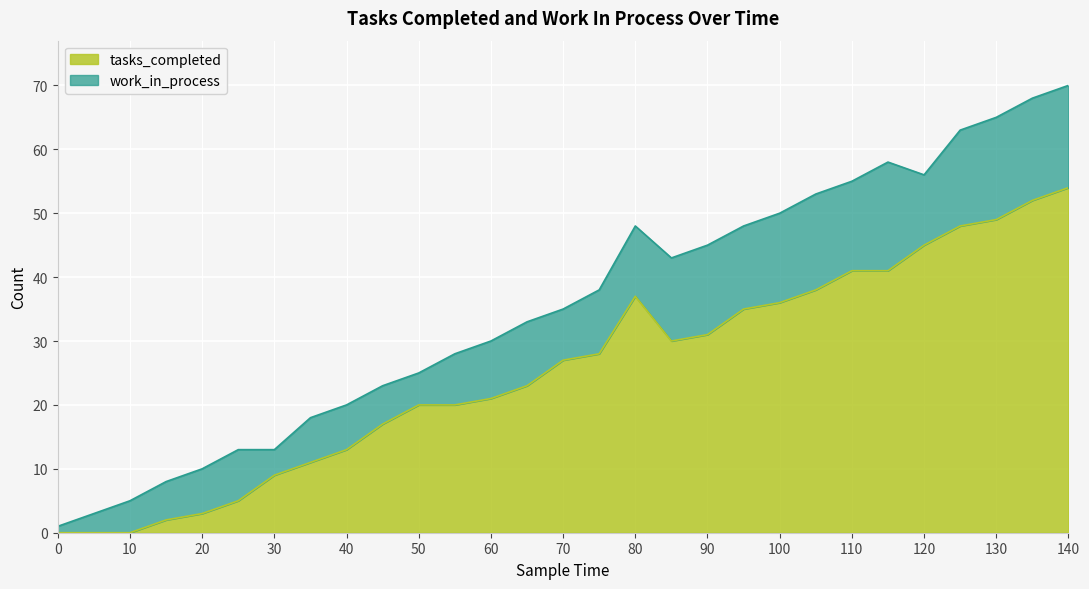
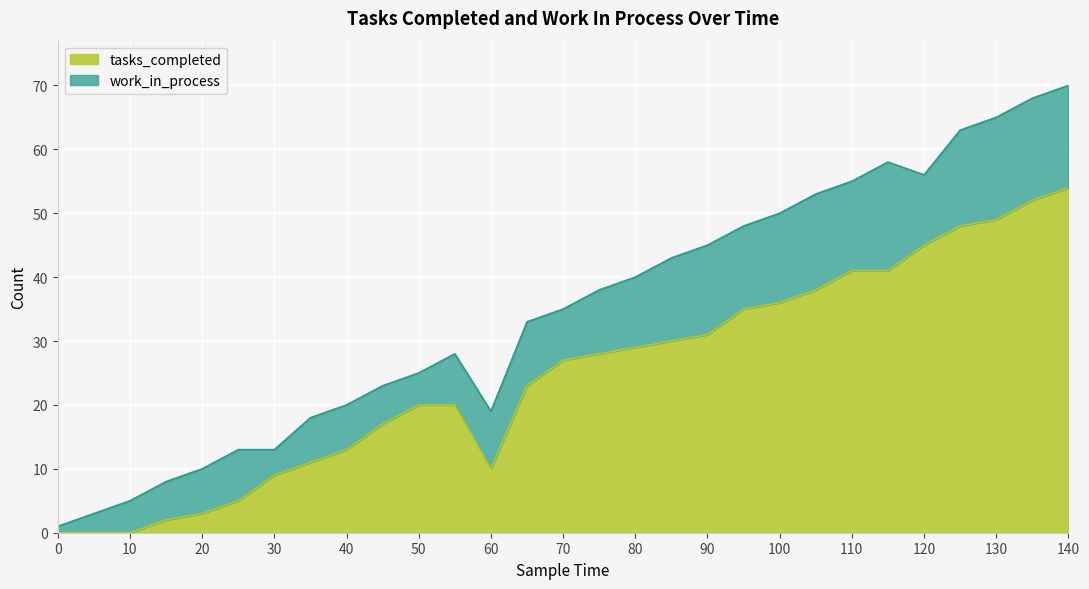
  {
    "tasks_completed": {
      "0": 0,
      "10": 0,
      "20": 3,
      "30": 9,
      "40": 13,
      "50": 20,
-     "60": 21,
+     "60": 10,
      "70": 27,
-     "80": 37,
+     "80": 29,
      "90": 31,
      "100": 36,
      "110": 41,
      "120": 45,
      "130": 49,
      "140": 54
    },
    "work_in_process": {
      "0": 1,
      "10": 5,
      "20": 7,
      "30": 4,
      "40": 7,
      "50": 5,
      "60": 9,
      "70": 8,
      "80": 11,
      "90": 14,
      "100": 14,
      "110": 14,
      "120": 11,
      "130": 16,
      "140": 16
    }
  }
